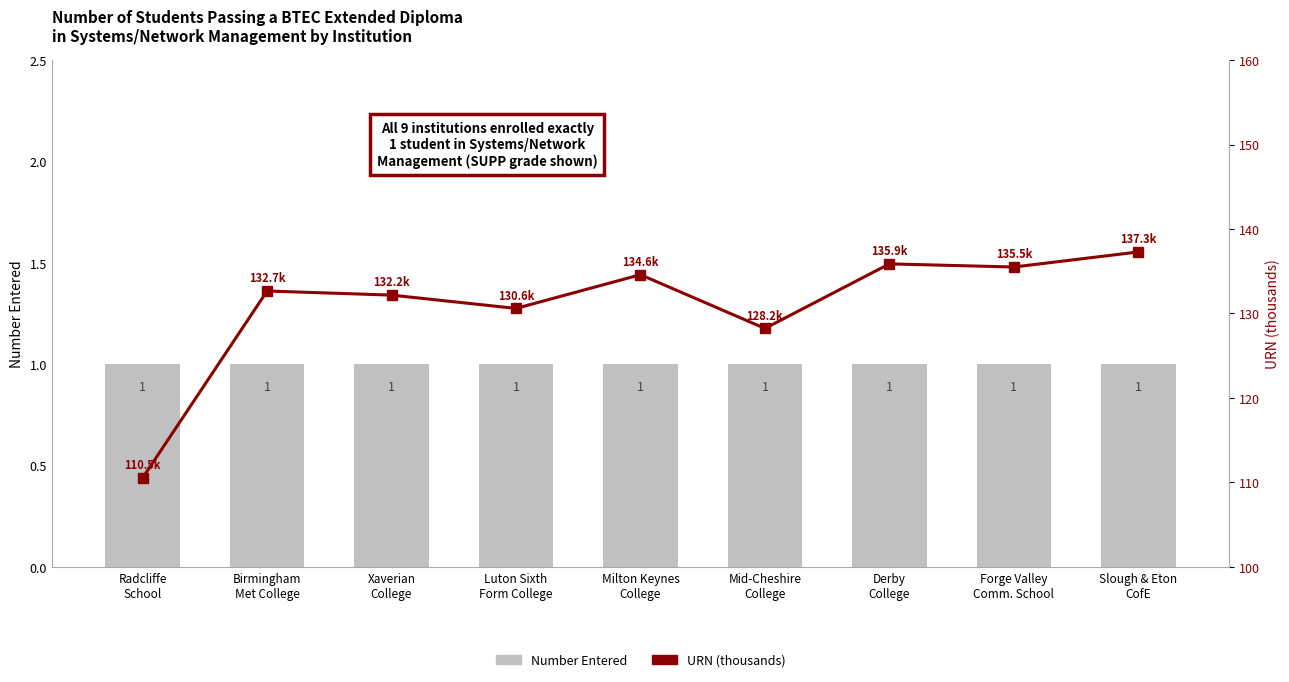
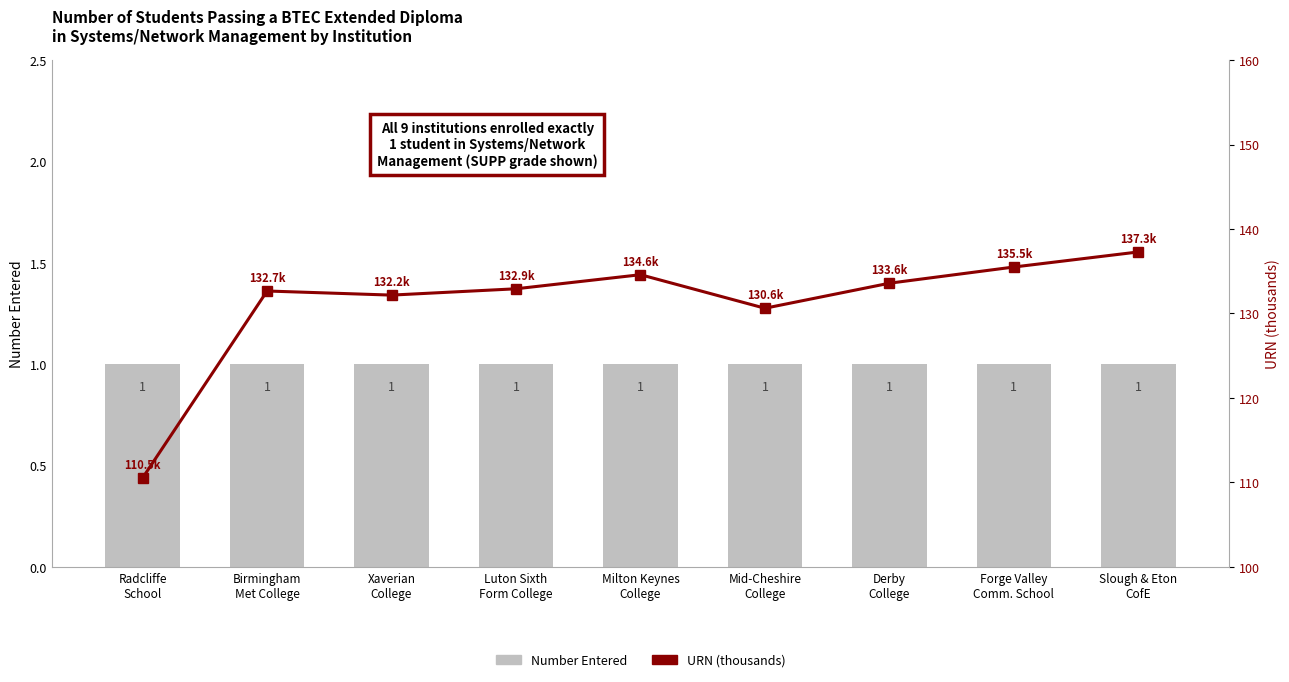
  {
    "Number Entered": {
      "Radcliffe School": "1",
      "Birmingham Met College": "1",
      "Xaverian College": "1",
      "Luton Sixth Form College": "1",
      "Milton Keynes College": "1",
      "Mid-Cheshire College": "1",
      "Derby College": "1",
      "Forge Valley Comm. School": "1",
      "Slough & Eton CofE": "1"
    },
    "URN (thousands)": {
      "Radcliffe School": "110.5k",
      "Birmingham Met College": "132.7k",
      "Xaverian College": "132.2k",
-     "Luton Sixth Form College": "130.6k",
+     "Luton Sixth Form College": "132.9k",
      "Milton Keynes College": "134.6k",
-     "Mid-Cheshire College": "128.2k",
-     "Derby College": "135.9k",
+     "Mid-Cheshire College": "130.6k",
+     "Derby College": "133.6k",
      "Forge Valley Comm. School": "135.5k",
      "Slough & Eton CofE": "137.3k"
    }
  }
